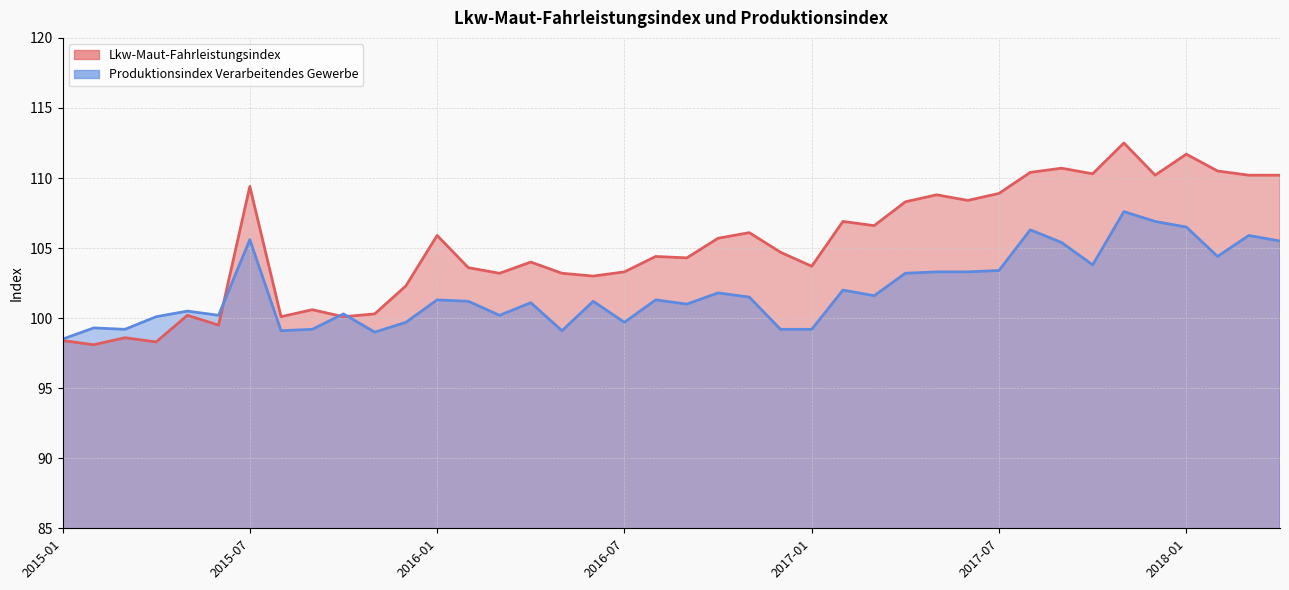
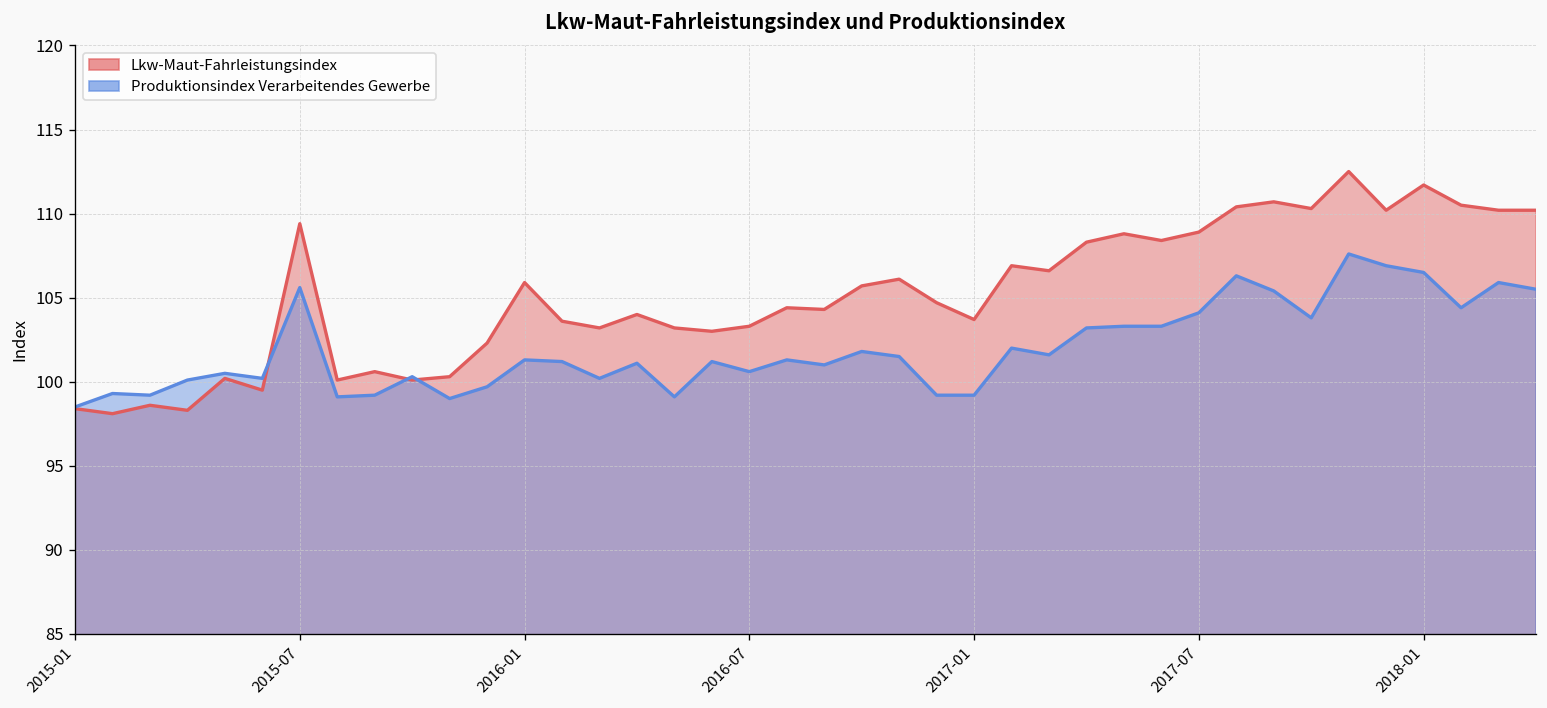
  {
    "Lkw-Maut-Fahrleistungsindex": {
      "2015-07": 109.4,
      "2016-01": 105.9,
      "2016-07": 103.3,
      "2017-01": 103.7,
      "2017-07": 108.9,
      "2018-01": 111.7
    },
    "Produktionsindex Verarbeitendes Gewerbe": {
      "2015-07": 105.6,
      "2016-01": 101.3,
-     "2016-07": 99.7,
+     "2016-07": 100.6,
      "2017-01": 99.2,
-     "2017-07": 103.4,
+     "2017-07": 104.1,
      "2018-01": 106.5
    }
  }
